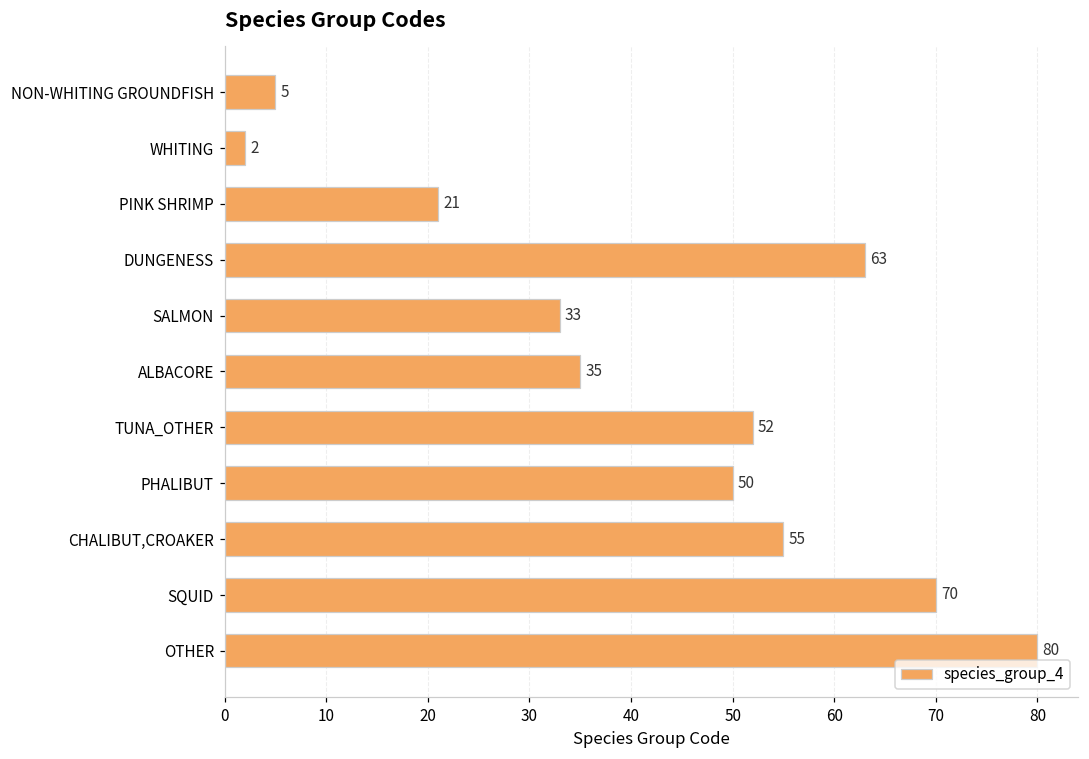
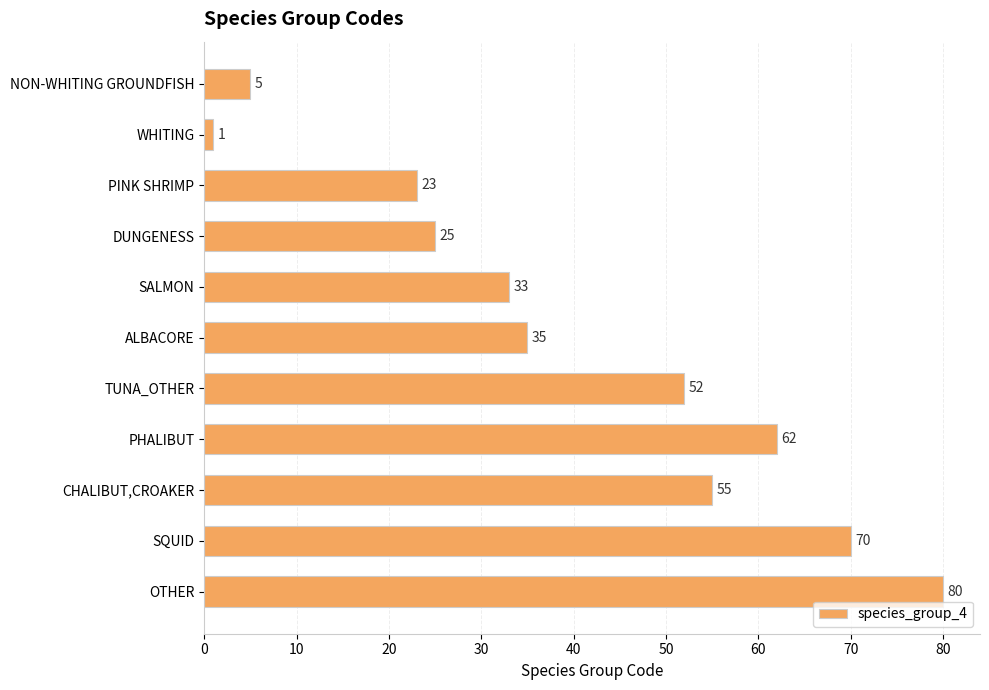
  {
    "NON-WHITING GROUNDFISH": 5,
-   "WHITING": 2,
-   "PINK SHRIMP": 21,
-   "DUNGENESS": 63,
+   "WHITING": 1,
+   "PINK SHRIMP": 23,
+   "DUNGENESS": 25,
    "SALMON": 33,
    "ALBACORE": 35,
    "TUNA_OTHER": 52,
-   "PHALIBUT": 50,
+   "PHALIBUT": 62,
    "CHALIBUT,CROAKER": 55,
    "SQUID": 70,
    "OTHER": 80
  }
